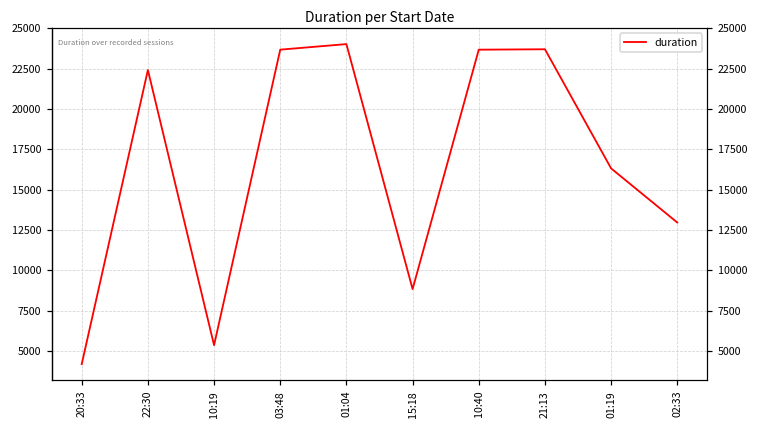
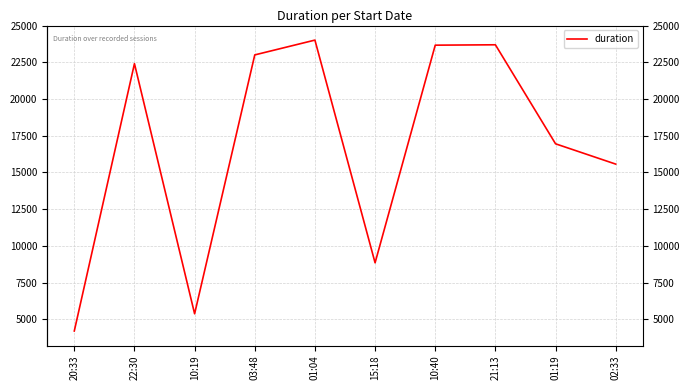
  {
    "20:33": 4200,
    "22:30": 22400,
    "10:19": 5400,
-   "03:48": 23700,
+   "03:48": 23000,
    "01:04": 24000,
    "15:18": 8900,
    "10:40": 23700,
    "21:13": 23700,
-   "01:19": 16300,
-   "02:33": 13000
+   "01:19": 17000,
+   "02:33": 15600
  }
